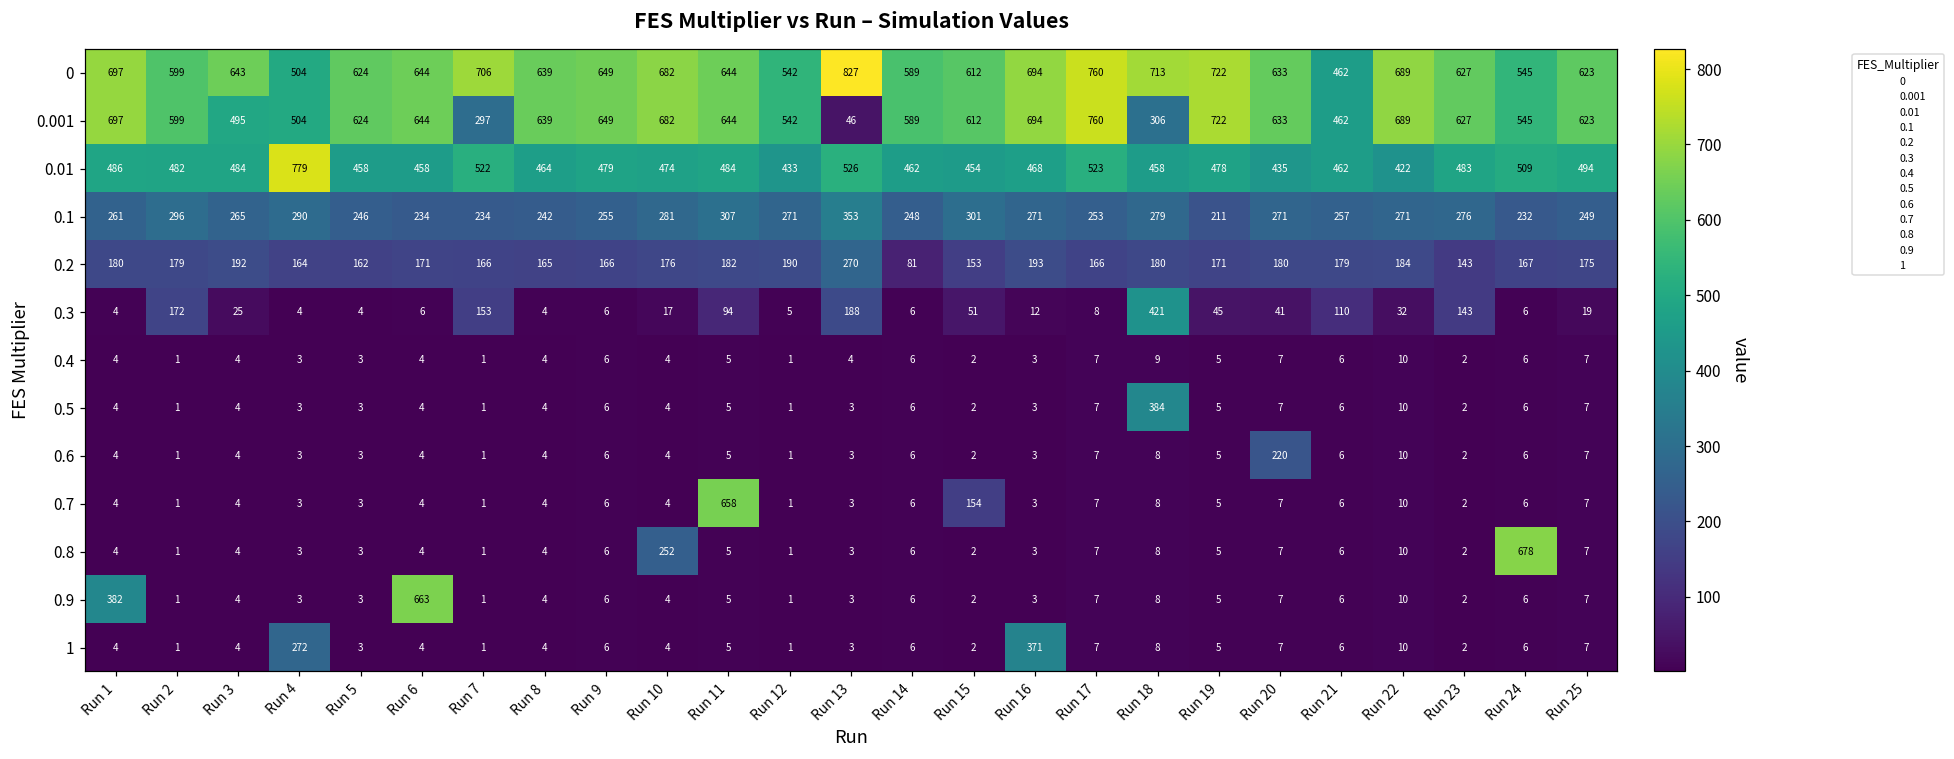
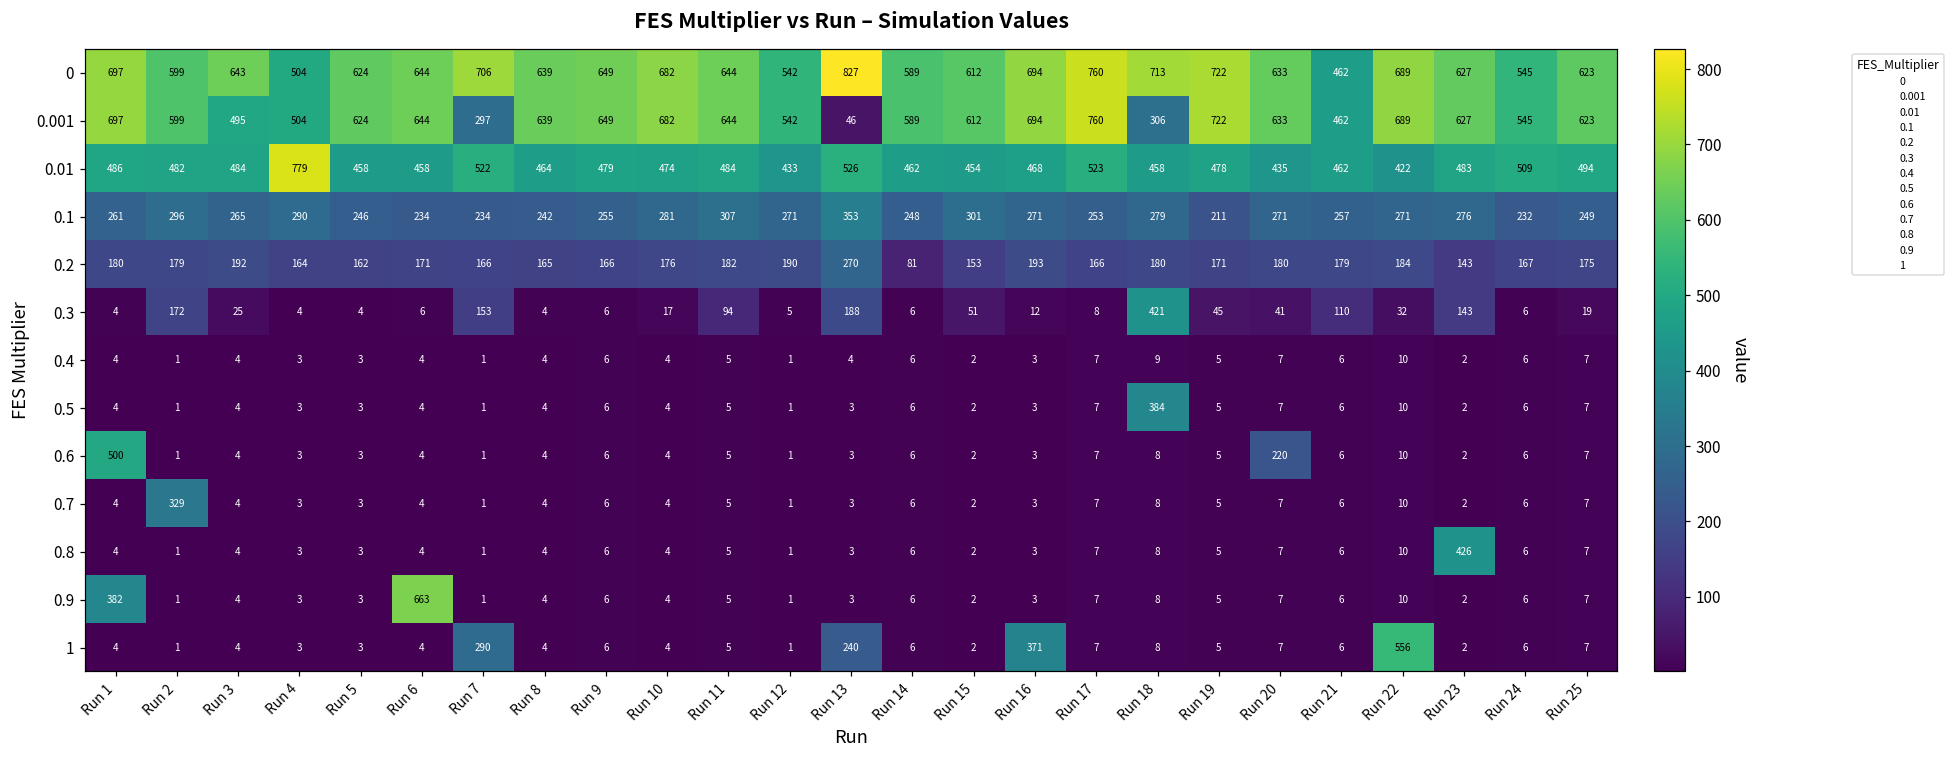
  {
    "0.6": {
-     "Run 1": 4,
+     "Run 1": 500,
      "Run 2": 1,
      "Run 3": 4,
      "Run 4": 3,
      "Run 5": 3,
      "Run 6": 4,
      "Run 7": 1,
      "Run 8": 4,
      "Run 9": 6,
      "Run 10": 4,
      "Run 11": 5,
      "Run 12": 1,
      "Run 13": 3,
      "Run 14": 6,
      "Run 15": 2,
      "Run 16": 3,
      "Run 17": 7,
      "Run 18": 8,
      "Run 19": 5,
      "Run 20": 220,
      "Run 21": 6,
      "Run 22": 10,
      "Run 23": 2,
      "Run 24": 6,
      "Run 25": 7
    },
    "0.7": {
      "Run 1": 4,
-     "Run 2": 1,
+     "Run 2": 329,
      "Run 3": 4,
      "Run 4": 3,
      "Run 5": 3,
      "Run 6": 4,
      "Run 7": 1,
      "Run 8": 4,
      "Run 9": 6,
      "Run 10": 4,
-     "Run 11": 658,
+     "Run 11": 5,
      "Run 12": 1,
      "Run 13": 3,
      "Run 14": 6,
-     "Run 15": 154,
+     "Run 15": 2,
      "Run 16": 3,
      "Run 17": 7,
      "Run 18": 8,
      "Run 19": 5,
      "Run 20": 7,
      "Run 21": 6,
      "Run 22": 10,
      "Run 23": 2,
      "Run 24": 6,
      "Run 25": 7
    },
    "0.8": {
      "Run 1": 4,
      "Run 2": 1,
      "Run 3": 4,
      "Run 4": 3,
      "Run 5": 3,
      "Run 6": 4,
      "Run 7": 1,
      "Run 8": 4,
      "Run 9": 6,
-     "Run 10": 252,
+     "Run 10": 4,
      "Run 11": 5,
      "Run 12": 1,
      "Run 13": 3,
      "Run 14": 6,
      "Run 15": 2,
      "Run 16": 3,
      "Run 17": 7,
      "Run 18": 8,
      "Run 19": 5,
      "Run 20": 7,
      "Run 21": 6,
      "Run 22": 10,
-     "Run 23": 2,
-     "Run 24": 678,
+     "Run 23": 426,
+     "Run 24": 6,
      "Run 25": 7
    },
    "1": {
      "Run 1": 4,
      "Run 2": 1,
      "Run 3": 4,
-     "Run 4": 272,
+     "Run 4": 3,
      "Run 5": 3,
      "Run 6": 4,
-     "Run 7": 1,
+     "Run 7": 290,
      "Run 8": 4,
      "Run 9": 6,
      "Run 10": 4,
      "Run 11": 5,
      "Run 12": 1,
-     "Run 13": 3,
+     "Run 13": 240,
      "Run 14": 6,
      "Run 15": 2,
      "Run 16": 371,
      "Run 17": 7,
      "Run 18": 8,
      "Run 19": 5,
      "Run 20": 7,
      "Run 21": 6,
-     "Run 22": 10,
+     "Run 22": 556,
      "Run 23": 2,
      "Run 24": 6,
      "Run 25": 7
    }
  }
